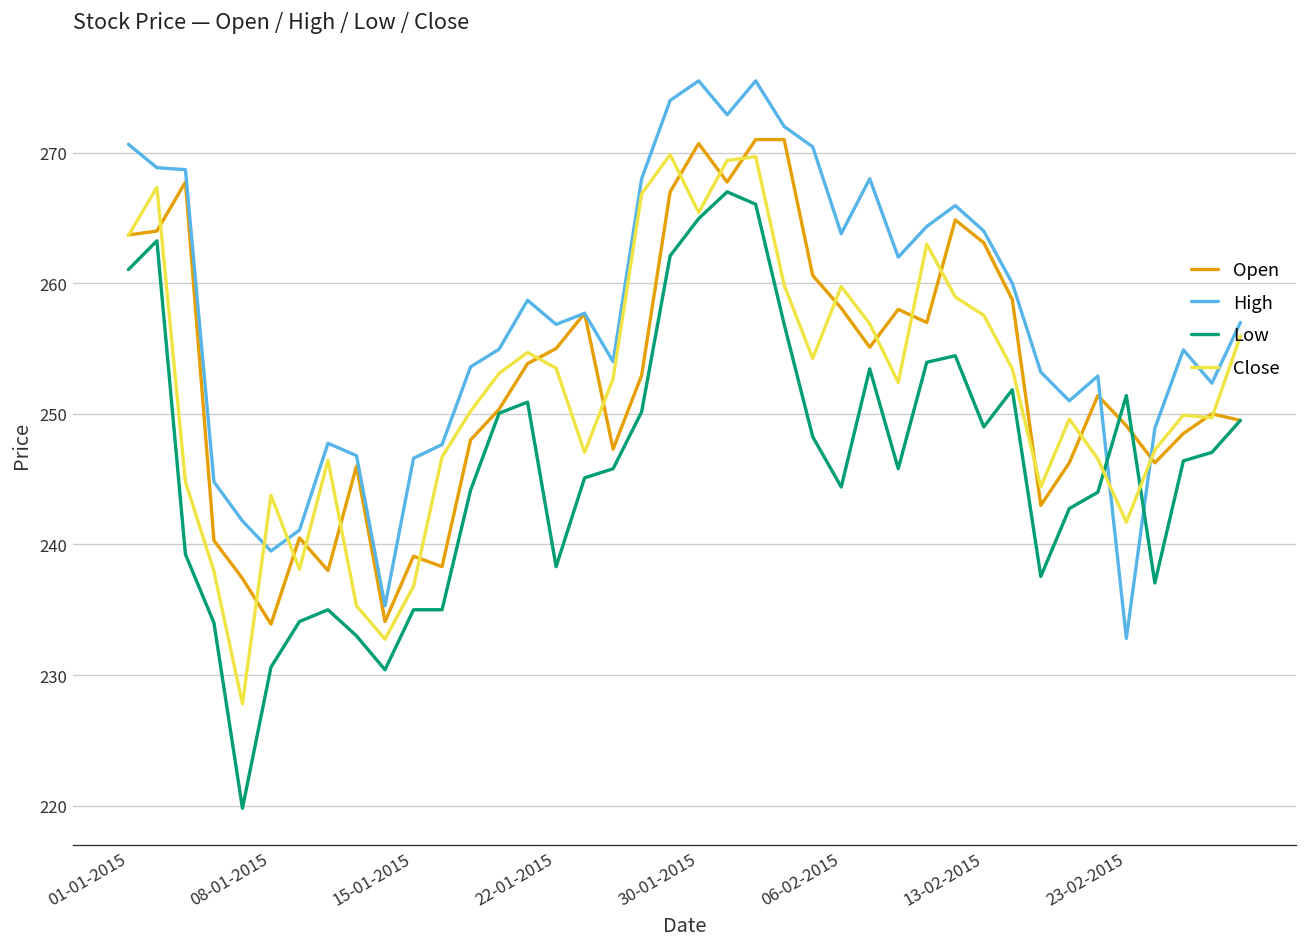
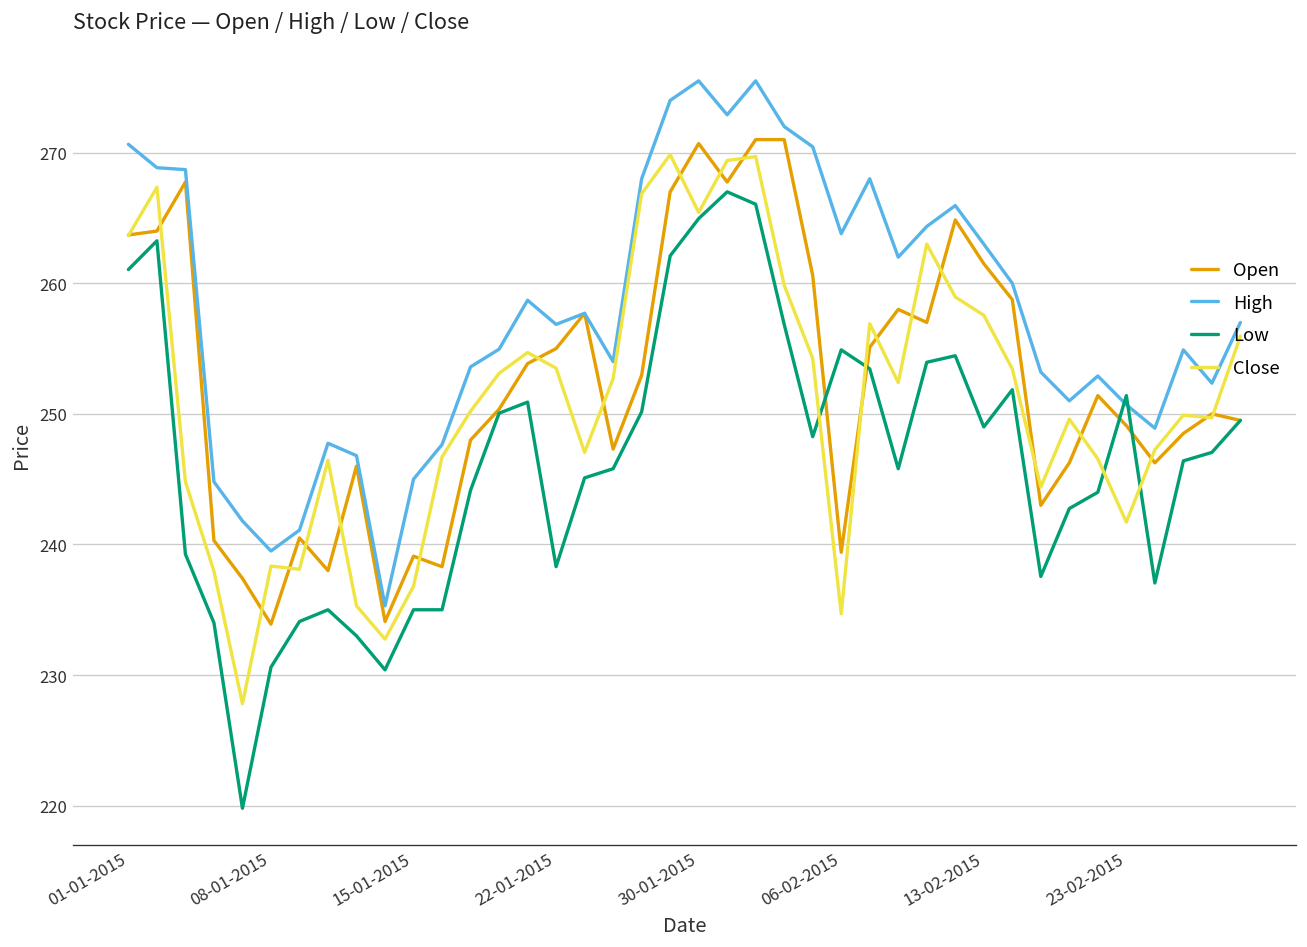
  {
    "Open": {
      "08-01-2015": 233.9,
      "15-01-2015": 239.1,
      "22-01-2015": 255.0,
      "30-01-2015": 270.7,
-     "06-02-2015": 258.1,
-     "13-02-2015": 263.1,
+     "06-02-2015": 239.4,
+     "13-02-2015": 261.5,
      "23-02-2015": 249.1
    },
    "High": {
      "01-01-2015": 270.6,
      "08-01-2015": 239.5,
-     "15-01-2015": 246.6,
+     "15-01-2015": 245.0,
      "22-01-2015": 256.9,
      "30-01-2015": 275.5,
      "06-02-2015": 263.8,
-     "13-02-2015": 264,
-     "23-02-2015": 232.8
+     "13-02-2015": 263,
+     "23-02-2015": 250.7
    },
    "Low": {
      "01-01-2015": 261.1,
      "08-01-2015": 230.6,
      "15-01-2015": 235.0,
      "22-01-2015": 238.3,
      "30-01-2015": 265.0,
-     "06-02-2015": 244.4,
+     "06-02-2015": 254.9,
      "13-02-2015": 249.0,
      "23-02-2015": 251.4
    },
    "Close": {
-     "08-01-2015": 243.8,
+     "08-01-2015": 238.4,
      "15-01-2015": 236.8,
      "22-01-2015": 253.5,
      "30-01-2015": 265.4,
-     "06-02-2015": 259.8,
+     "06-02-2015": 234.7,
      "13-02-2015": 257.6,
      "23-02-2015": 241.7
    }
  }
